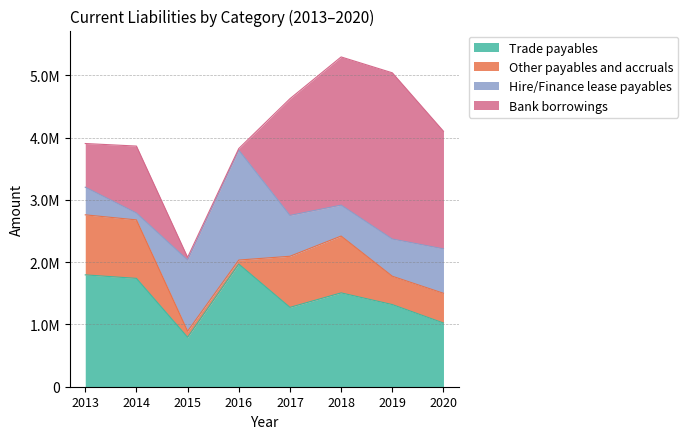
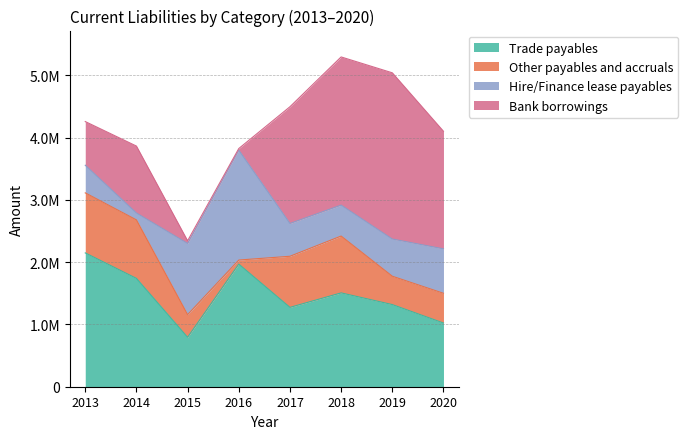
  {
    "Trade payables": {
-     "2013": 1800000,
+     "2013": 2100000,
      "2014": 1700000,
      "2015": 800000,
      "2016": 2000000,
      "2017": 1300000,
      "2018": 1500000,
      "2019": 1300000,
      "2020": 1000000
    },
    "Other payables and accruals": {
      "2013": 1000000,
      "2014": 900000,
-     "2015": 100000,
+     "2015": 400000,
      "2016": 100000,
      "2017": 800000,
      "2018": 900000,
      "2019": 500000,
      "2020": 500000
    },
    "Hire/Finance lease payables": {
      "2013": 400000,
      "2014": 100000,
      "2015": 1100000,
-     "2017": 700000,
+     "2017": 500000,
      "2018": 500000,
      "2019": 600000,
      "2020": 700000
    },
    "Bank borrowings": {
      "2013": 700000,
      "2014": 1100000,
      "2015": 0,
      "2017": 1900000,
      "2018": 2400000,
      "2019": 2700000,
      "2020": 1900000
    }
  }
